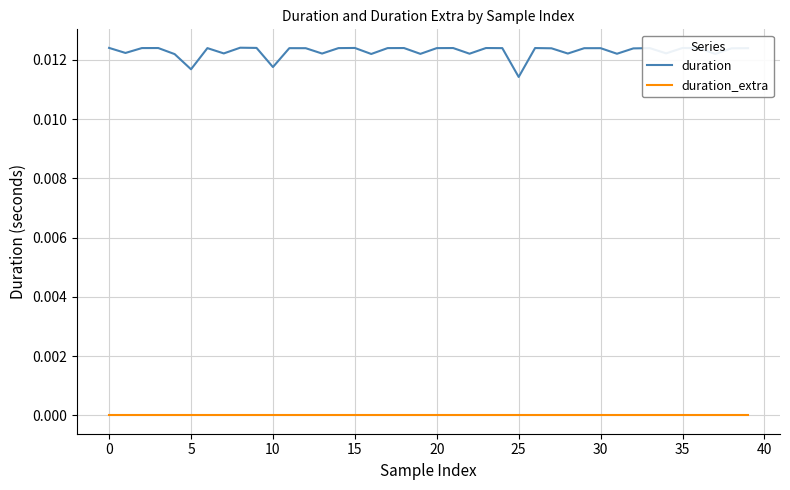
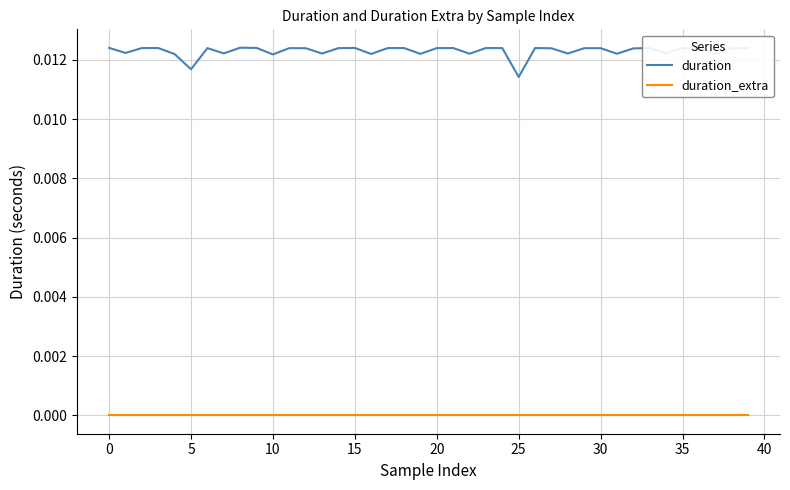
  {
    "duration": {
      "0": 0.0124,
      "5": 0.0117,
-     "10": 0.0118,
+     "10": 0.0122,
      "15": 0.0124,
      "20": 0.0124,
      "25": 0.0114,
      "30": 0.0124
    },
    "duration_extra": {
      "0": 0.0000,
      "5": 0.0000,
      "10": 0.0000,
      "15": 0.0000,
      "20": 0.0000,
      "25": 0.0000,
      "30": 0.0000,
      "35": 0.0000
    }
  }
